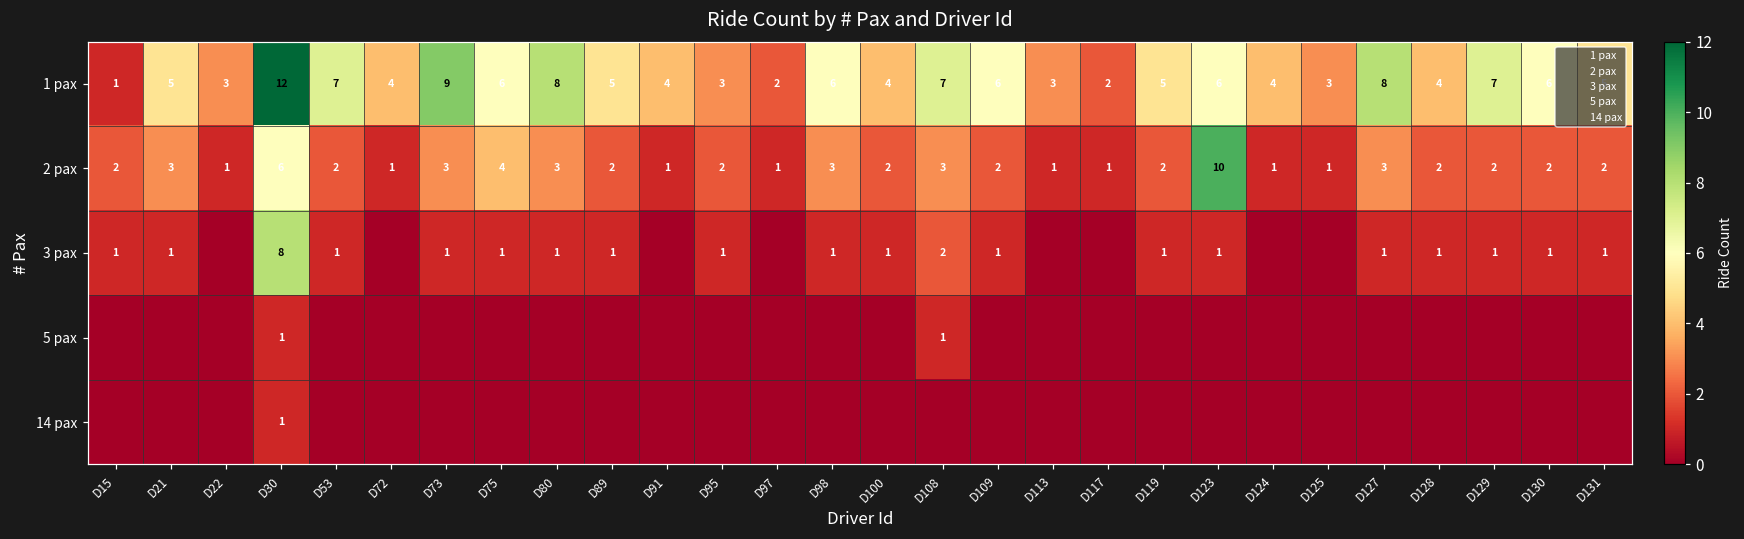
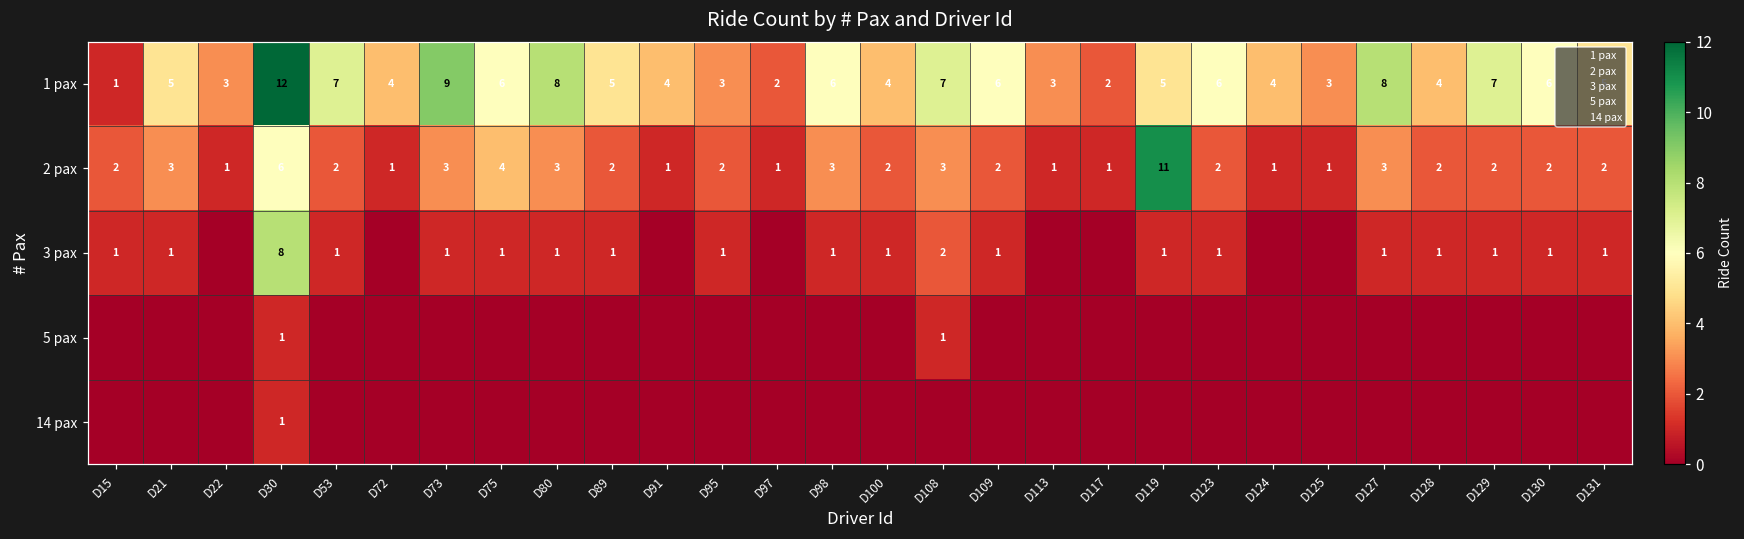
  {
    "1 pax": {
      "D15": 1,
      "D21": 5,
      "D22": 3,
      "D30": 12,
      "D53": 7,
      "D72": 4,
      "D73": 9,
      "D75": 6,
      "D80": 8,
      "D89": 5,
      "D91": 4,
      "D95": 3,
      "D97": 2,
      "D98": 6,
      "D100": 4,
      "D108": 7,
      "D109": 6,
      "D113": 3,
      "D117": 2,
      "D119": 5,
      "D123": 6,
      "D124": 4,
      "D125": 3,
      "D127": 8,
      "D128": 4,
      "D129": 7,
      "D130": 6
    },
    "2 pax": {
      "D15": 2,
      "D21": 3,
      "D22": 1,
      "D30": 6,
      "D53": 2,
      "D72": 1,
      "D73": 3,
      "D75": 4,
      "D80": 3,
      "D89": 2,
      "D91": 1,
      "D95": 2,
      "D97": 1,
      "D98": 3,
      "D100": 2,
      "D108": 3,
      "D109": 2,
      "D113": 1,
      "D117": 1,
-     "D119": 2,
-     "D123": 10,
+     "D119": 11,
+     "D123": 2,
      "D124": 1,
      "D125": 1,
      "D127": 3,
      "D128": 2,
      "D129": 2,
      "D130": 2,
      "D131": 2
    },
    "3 pax": {
      "D15": 1,
      "D21": 1,
      "D30": 8,
      "D53": 1,
      "D73": 1,
      "D75": 1,
      "D80": 1,
      "D89": 1,
      "D95": 1,
      "D98": 1,
      "D100": 1,
      "D108": 2,
      "D109": 1,
      "D119": 1,
      "D123": 1,
      "D127": 1,
      "D128": 1,
      "D129": 1,
      "D130": 1,
      "D131": 1
    },
    "5 pax": {
      "D30": 1,
      "D108": 1
    },
    "14 pax": {
      "D30": 1
    }
  }
